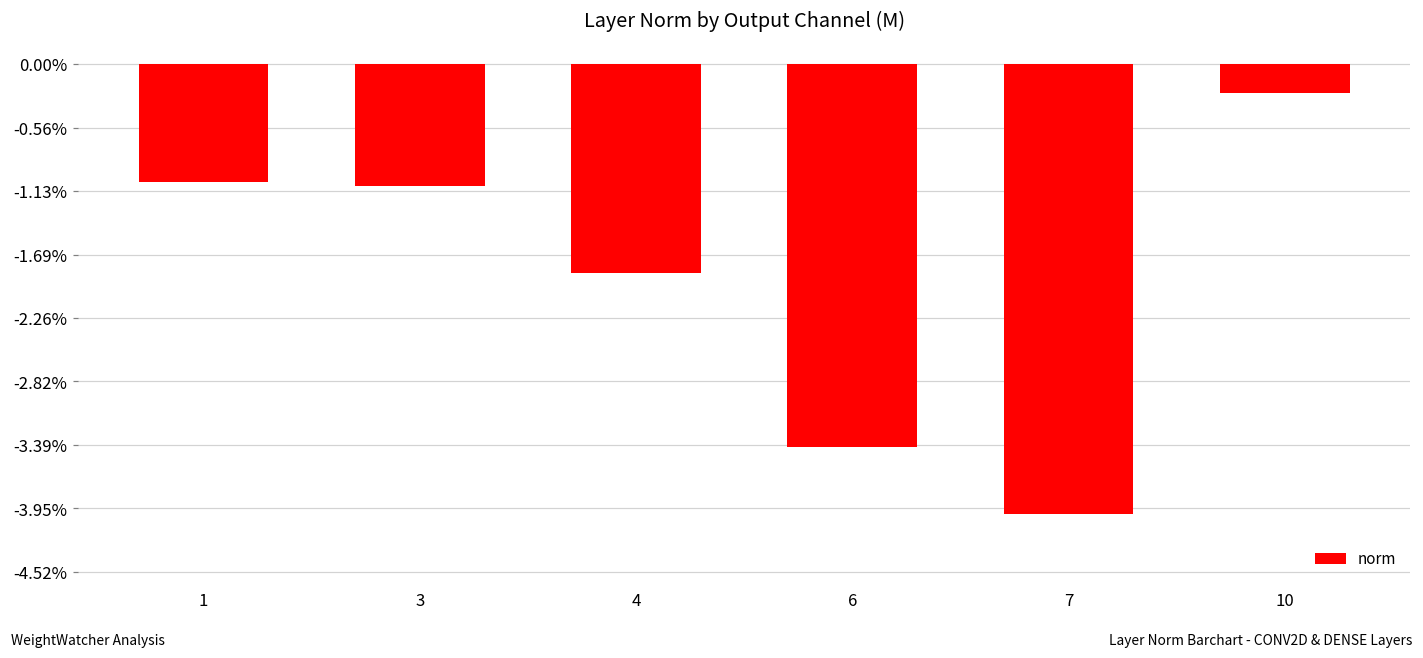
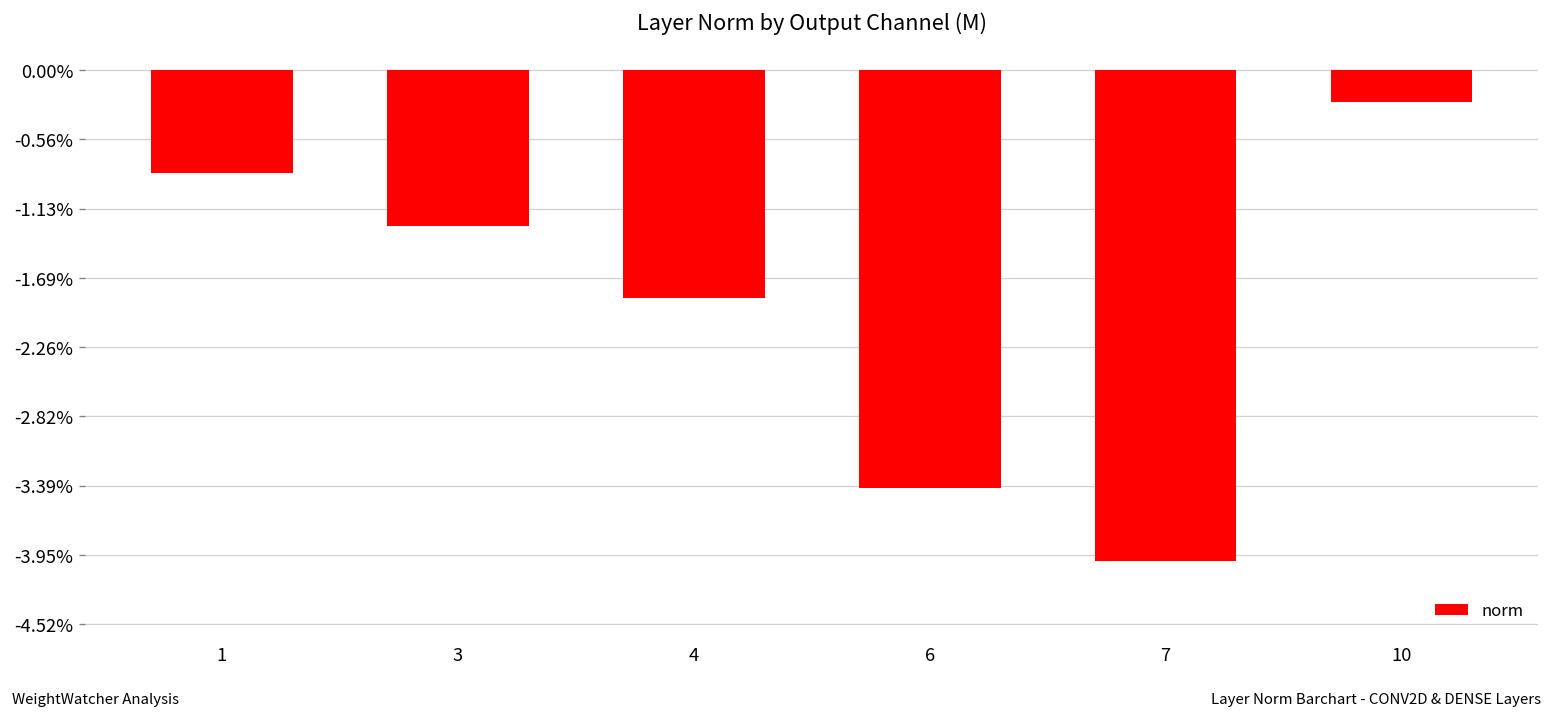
  {
-   "1": "-1.05%",
-   "3": "-1.08%",
+   "1": "-0.84%",
+   "3": "-1.27%",
    "4": "-1.86%",
    "6": "-3.41%",
    "7": "-4.00%",
    "10": "-0.26%"
  }
